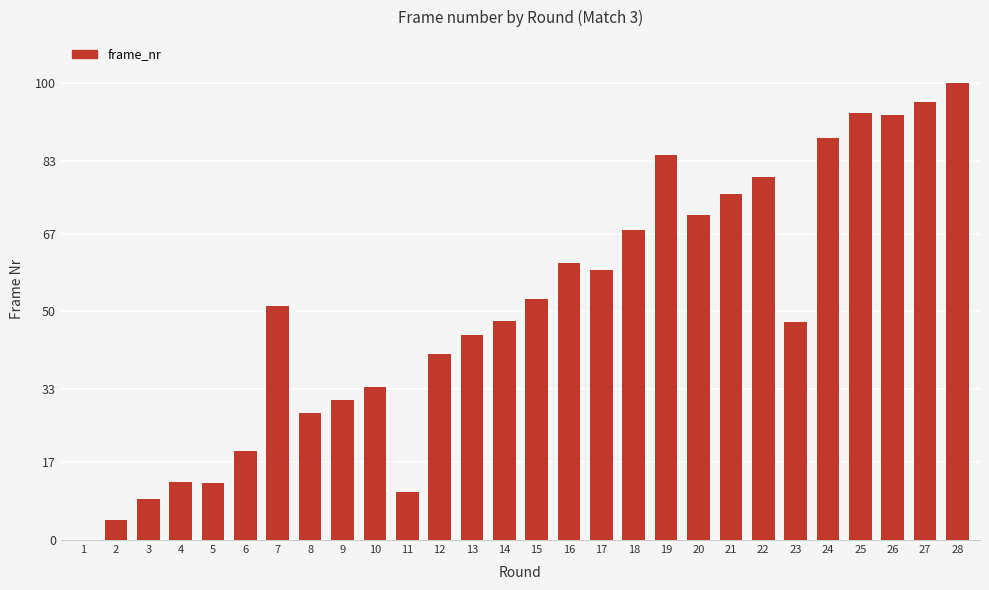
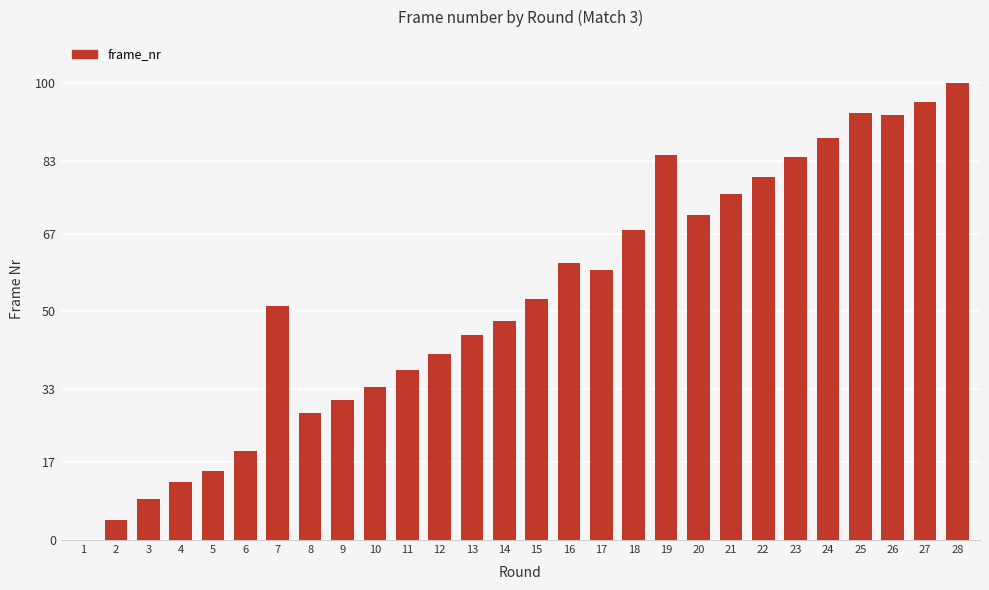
  {
    "1": 0,
    "2": 4,
    "3": 9,
    "4": 13,
-   "5": 12,
+   "5": 15,
    "6": 19,
    "7": 51,
    "8": 28,
    "9": 31,
    "10": 33,
-   "11": 10,
+   "11": 37,
    "12": 41,
    "13": 45,
    "14": 48,
    "15": 53,
    "16": 61,
    "17": 59,
    "18": 68,
    "19": 84,
    "20": 71,
    "21": 76,
    "22": 79,
-   "23": 48,
+   "23": 84,
    "24": 88,
    "25": 94,
    "26": 93,
    "27": 96,
    "28": 100
  }
